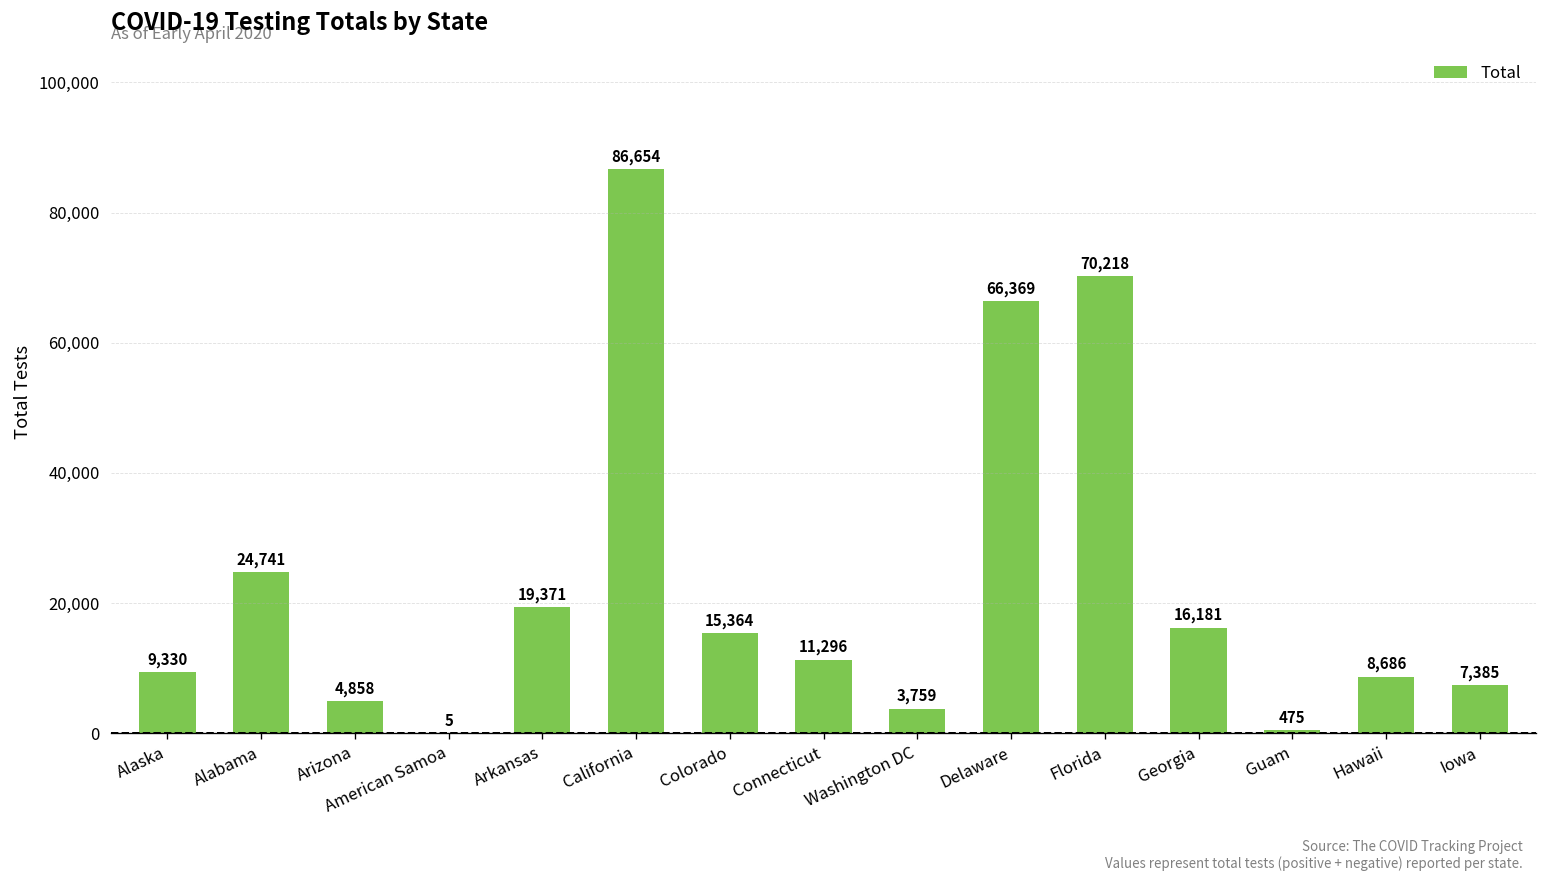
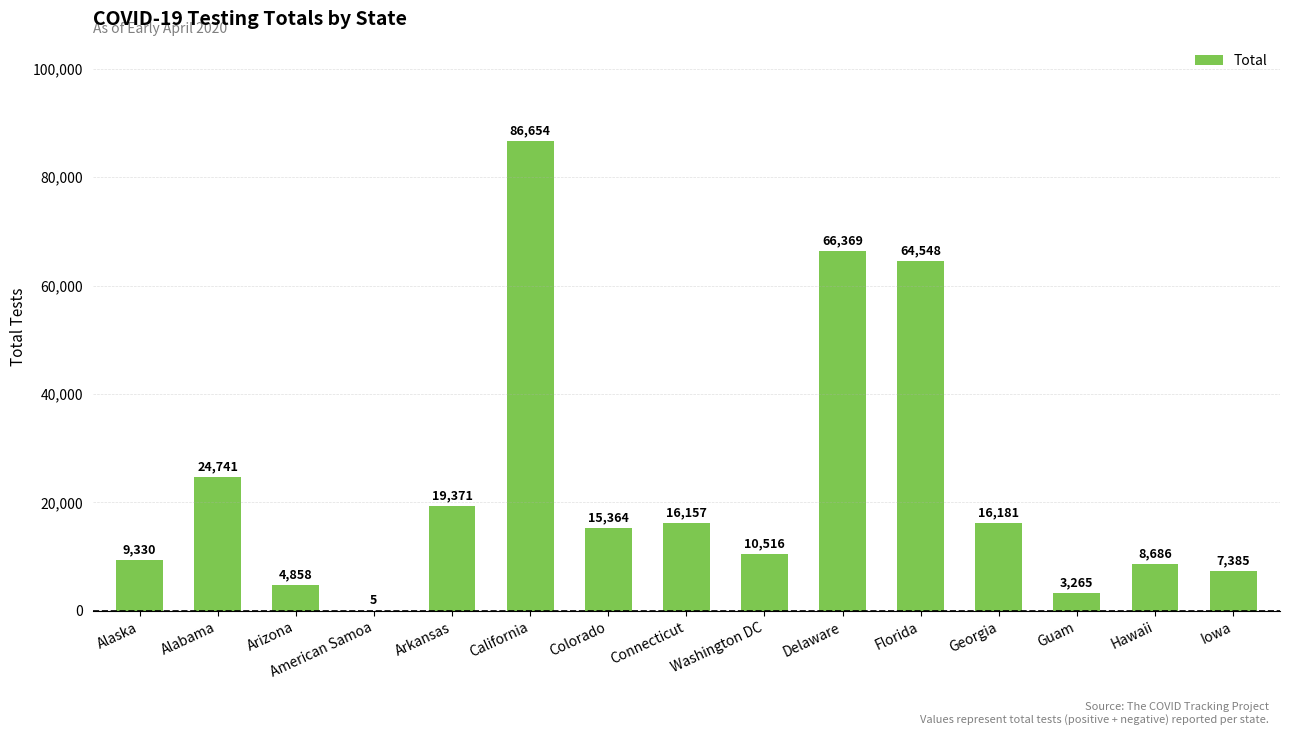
  {
    "Alaska": "9,330",
    "Alabama": "24,741",
    "Arizona": "4,858",
    "American Samoa": "5",
    "Arkansas": "19,371",
    "California": "86,654",
    "Colorado": "15,364",
-   "Connecticut": "11,296",
-   "Washington DC": "3,759",
+   "Connecticut": "16,157",
+   "Washington DC": "10,516",
    "Delaware": "66,369",
-   "Florida": "70,218",
+   "Florida": "64,548",
    "Georgia": "16,181",
-   "Guam": "475",
+   "Guam": "3,265",
    "Hawaii": "8,686",
    "Iowa": "7,385"
  }
